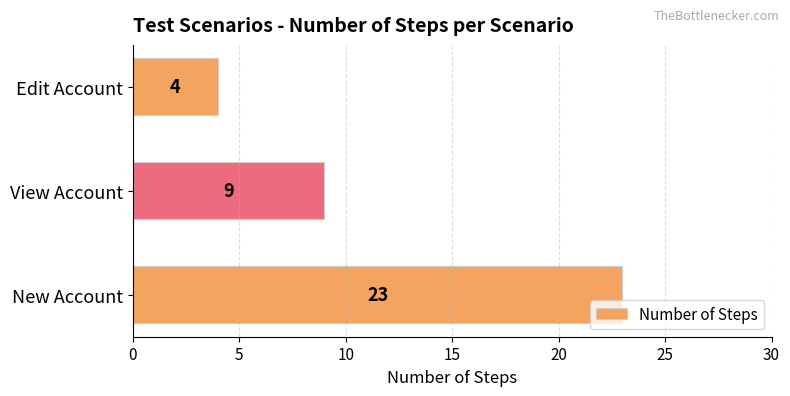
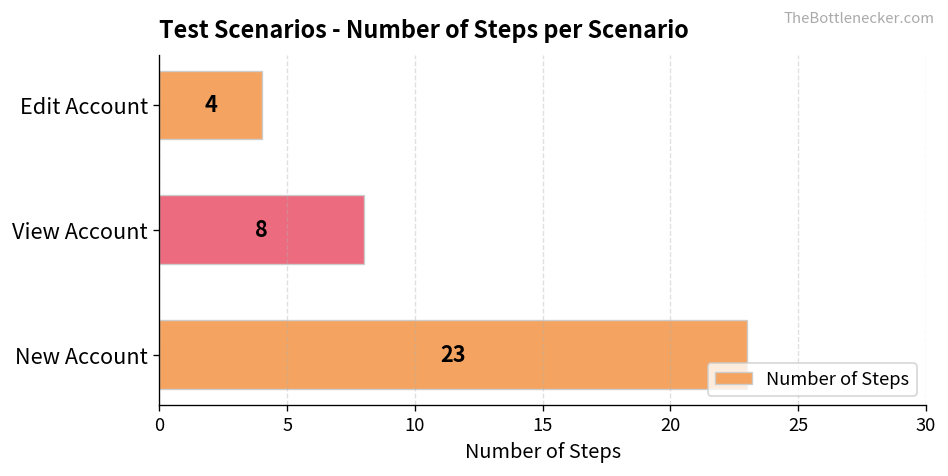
  {
    "Edit Account": 4,
-   "View Account": 9,
+   "View Account": 8,
    "New Account": 23
  }
